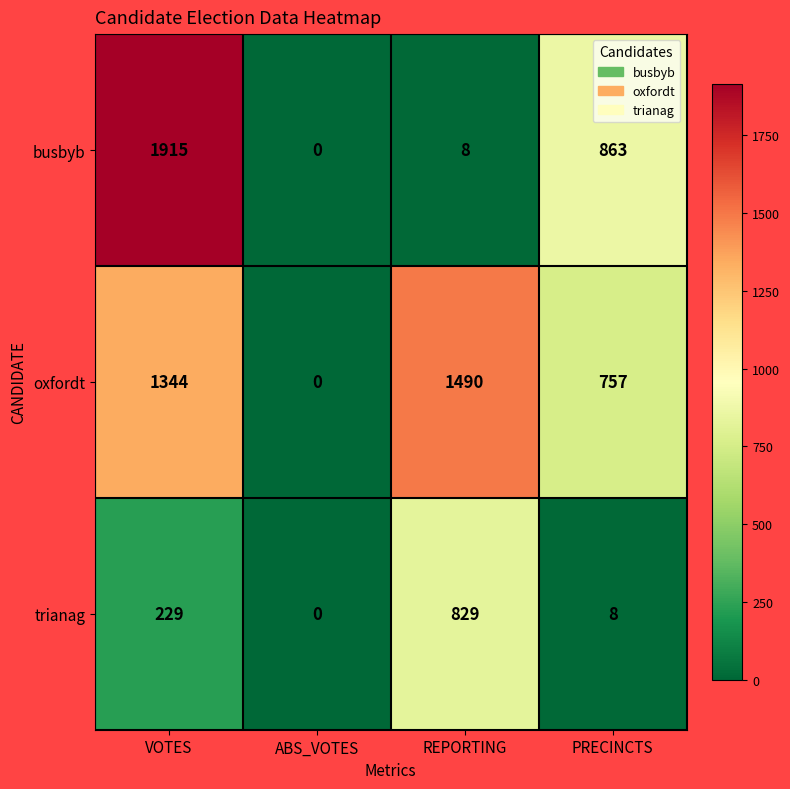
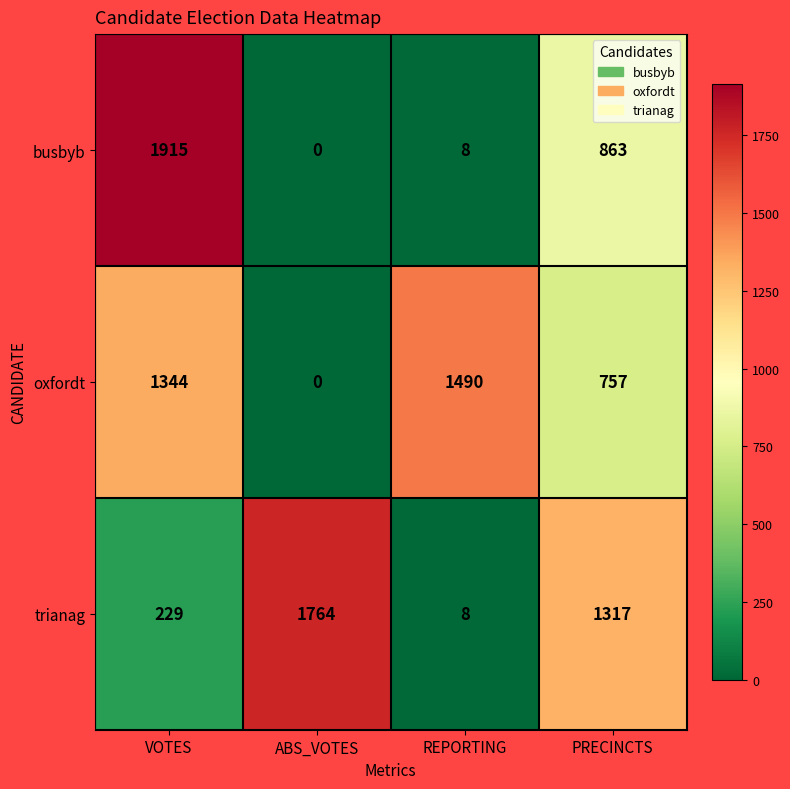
  {
    "busbyb": {
      "VOTES": 1915,
      "ABS_VOTES": 0,
      "REPORTING": 8,
      "PRECINCTS": 863
    },
    "oxfordt": {
      "VOTES": 1344,
      "ABS_VOTES": 0,
      "REPORTING": 1490,
      "PRECINCTS": 757
    },
    "trianag": {
      "VOTES": 229,
-     "ABS_VOTES": 0,
-     "REPORTING": 829,
-     "PRECINCTS": 8
+     "ABS_VOTES": 1764,
+     "REPORTING": 8,
+     "PRECINCTS": 1317
    }
  }
